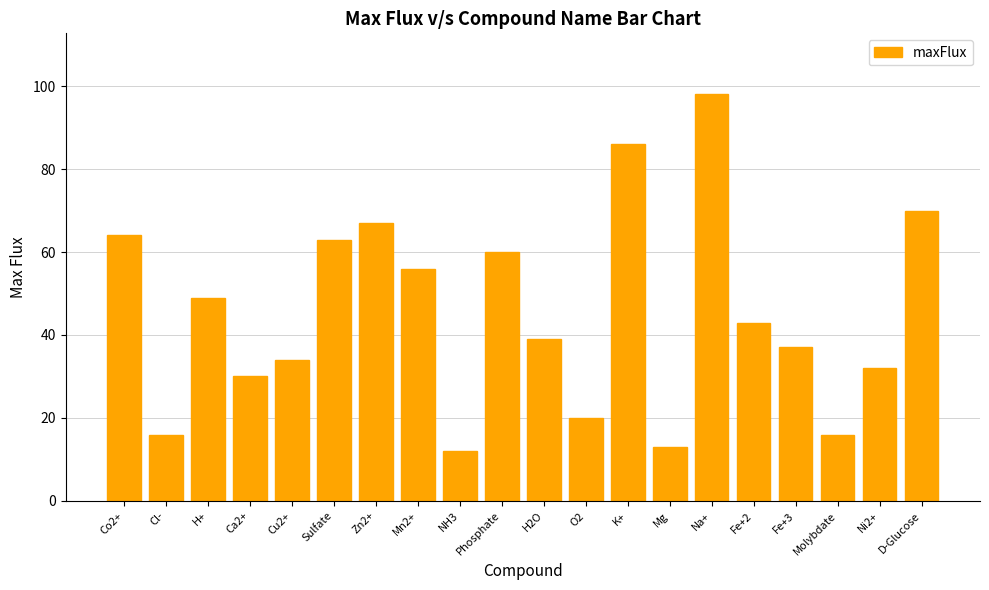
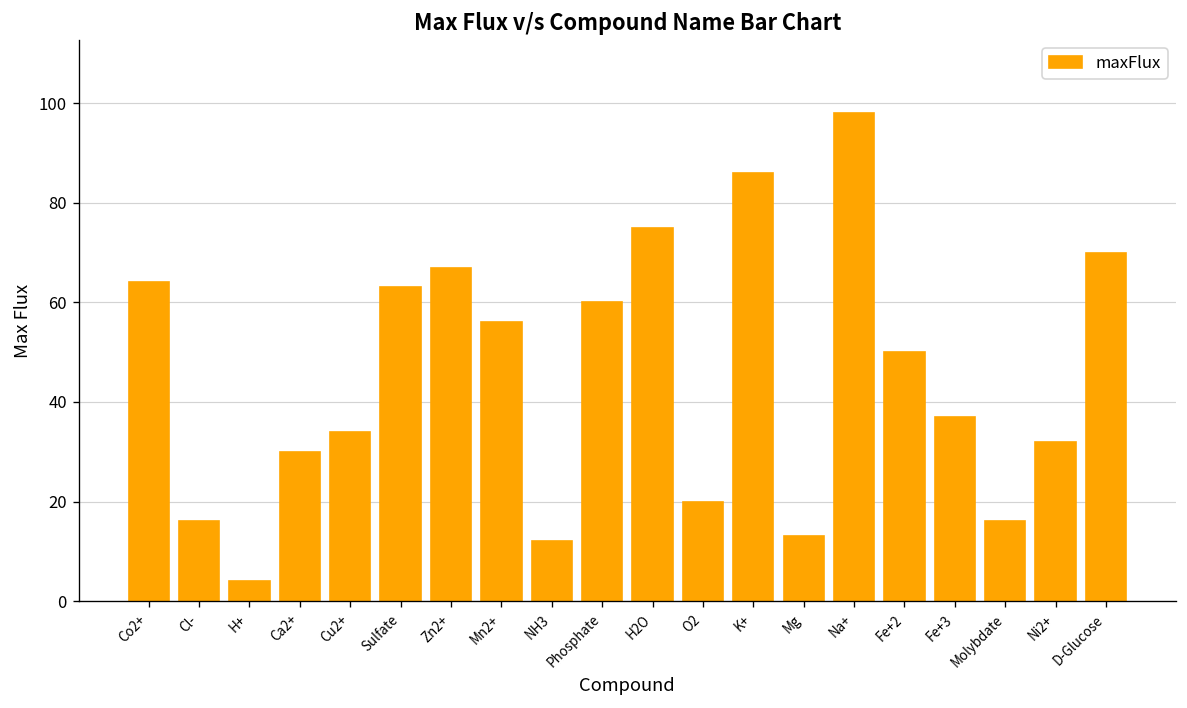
  {
    "Co2+": 64,
    "Cl-": 16,
-   "H+": 49,
+   "H+": 4,
    "Ca2+": 30,
    "Cu2+": 34,
    "Sulfate": 63,
    "Zn2+": 67,
    "Mn2+": 56,
    "NH3": 12,
    "Phosphate": 60,
-   "H2O": 39,
+   "H2O": 75,
    "O2": 20,
    "K+": 86,
    "Mg": 13,
    "Na+": 98,
-   "Fe+2": 43,
+   "Fe+2": 50,
    "Fe+3": 37,
    "Molybdate": 16,
    "Ni2+": 32,
    "D-Glucose": 70
  }
